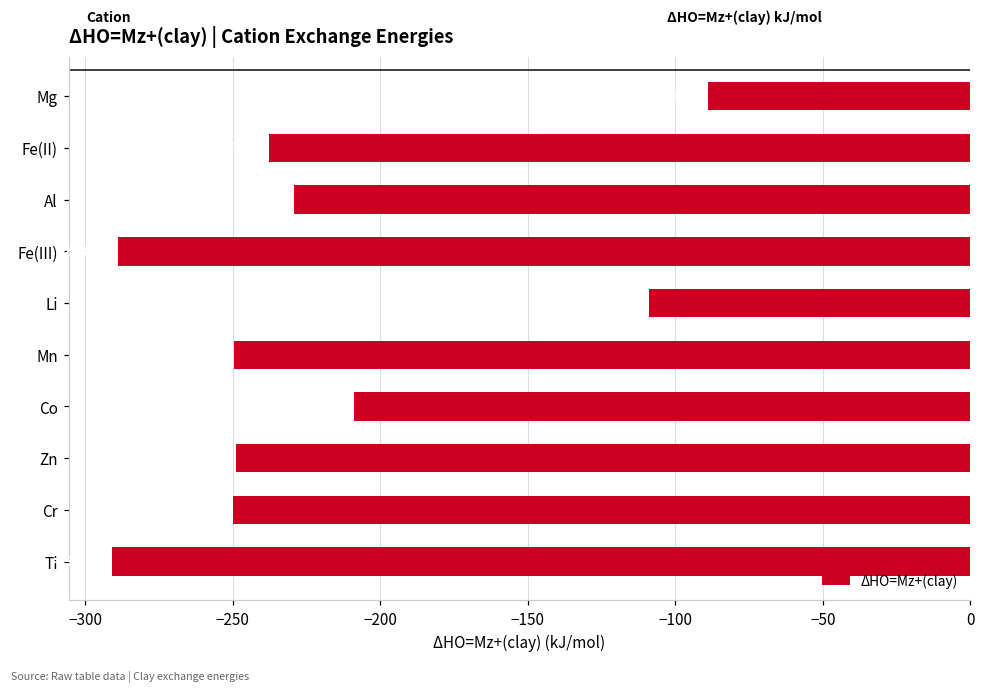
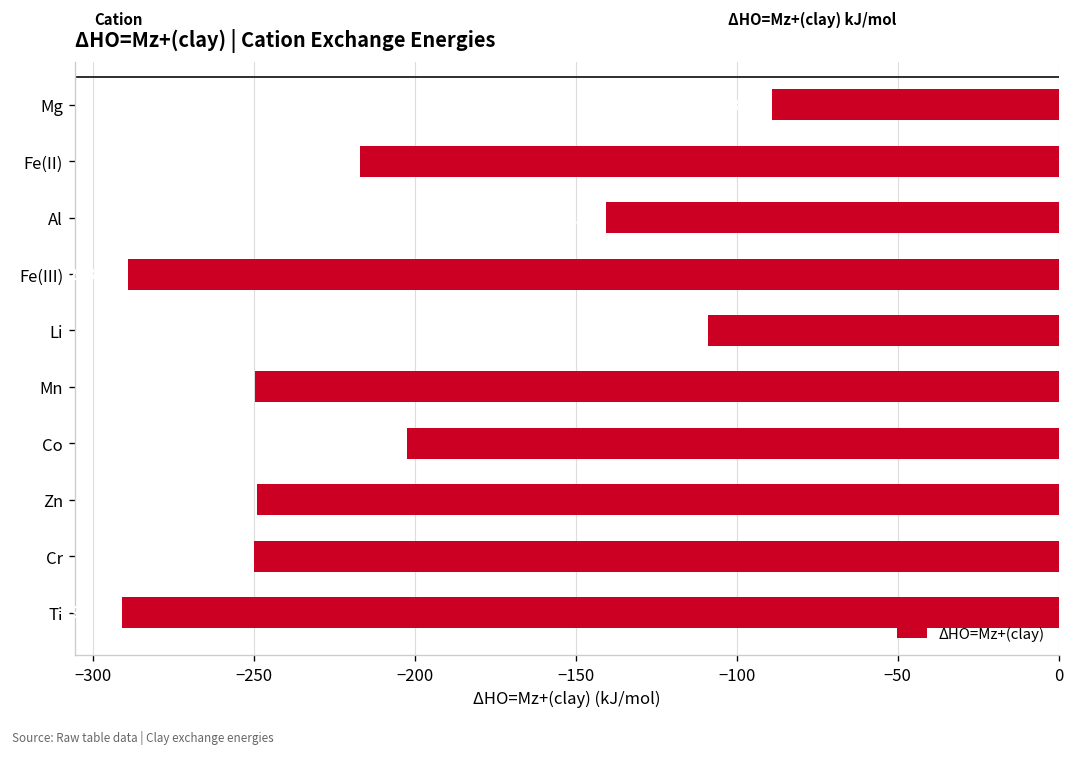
  {
    "Mg": -89,
-   "Fe(II)": -238,
-   "Al": -229,
+   "Fe(II)": -217,
+   "Al": -141,
    "Fe(III)": -289,
    "Li": -109,
    "Mn": -250,
-   "Co": -209,
+   "Co": -202,
    "Zn": -249,
    "Cr": -250,
    "Ti": -291
  }
